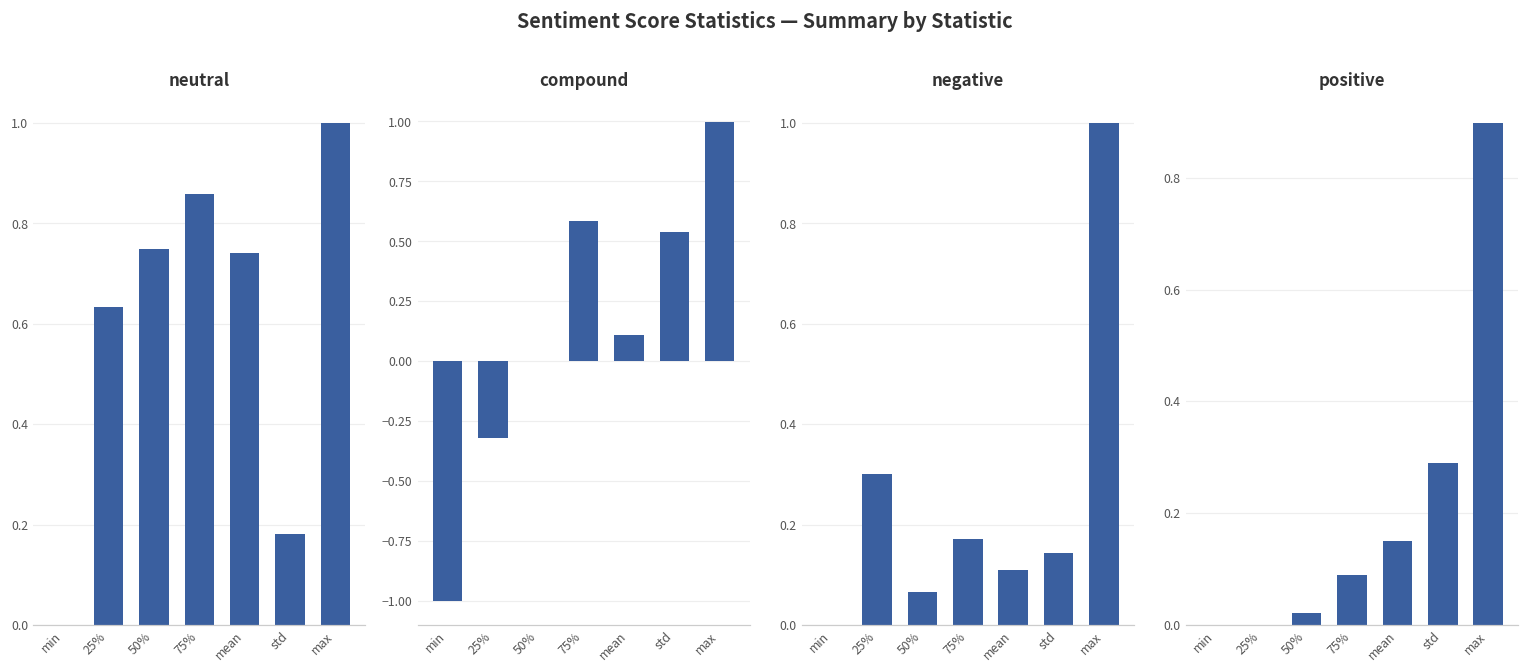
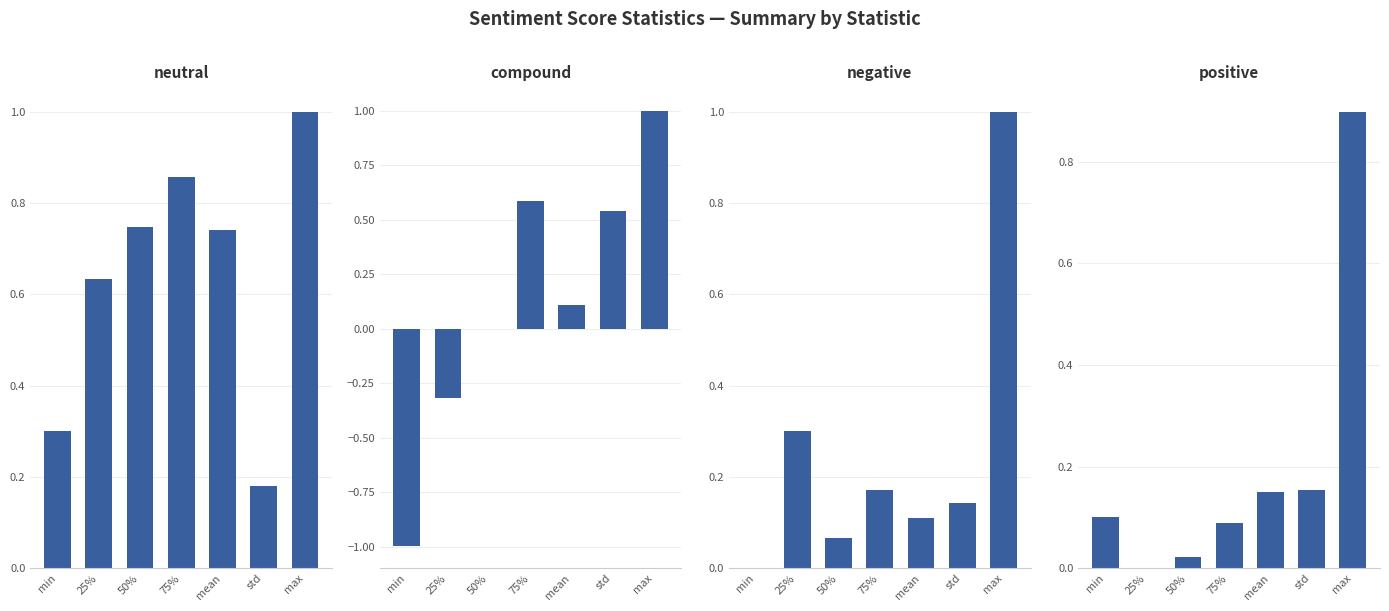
  {
    "neutral": {
-     "min": 0.0,
+     "min": 0.3,
      "25%": 0.63,
      "50%": 0.75,
      "75%": 0.86,
      "mean": 0.74,
      "std": 0.18,
      "max": 1.0
    },
    "compound": {
      "min": -1.00,
      "25%": -0.32,
      "50%": 0.00,
      "75%": 0.59,
      "mean": 0.11,
      "std": 0.54,
      "max": 1.00
    },
    "negative": {
      "min": 0.00,
      "25%": 0.30,
      "50%": 0.07,
      "75%": 0.17,
      "mean": 0.11,
      "std": 0.14,
      "max": 1.00
    },
    "positive": {
-     "min": 0.0,
+     "min": 0.1,
      "25%": 0.00,
      "50%": 0.02,
      "75%": 0.09,
      "mean": 0.15,
-     "std": 0.29,
+     "std": 0.15,
      "max": 0.90
    }
  }
